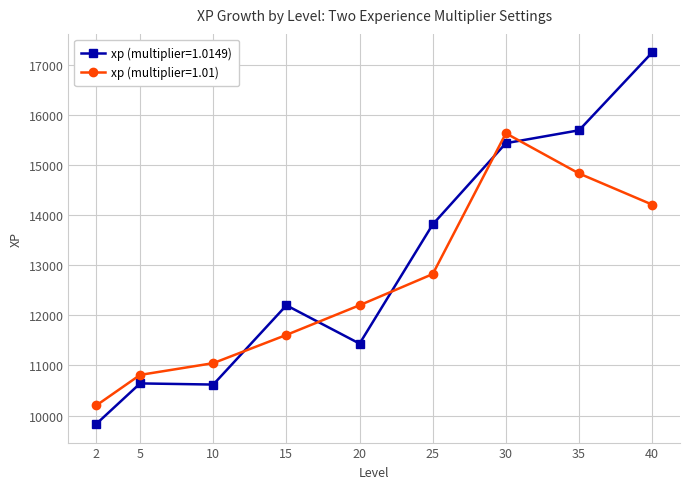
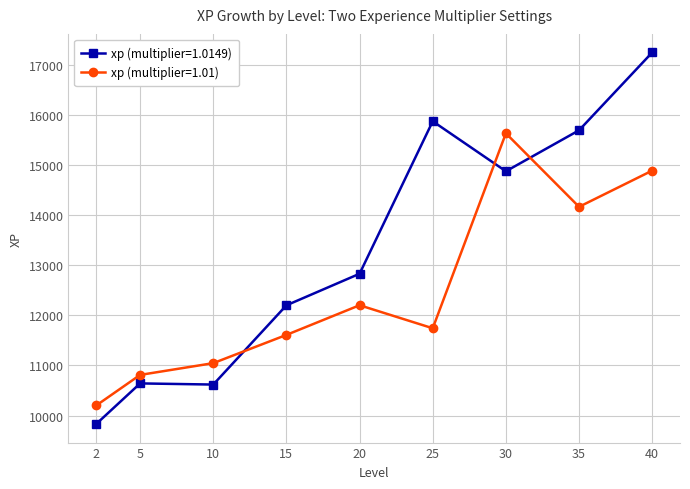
  {
    "xp (multiplier=1.0149)": {
      "2": 9800,
      "5": 10600,
      "10": 10600,
      "15": 12200,
-     "20": 11400,
-     "25": 13800,
-     "30": 15400,
+     "20": 12800,
+     "25": 15900,
+     "30": 14900,
      "35": 15700,
      "40": 17200
    },
    "xp (multiplier=1.01)": {
      "2": 10200,
      "5": 10800,
      "10": 11000,
      "15": 11600,
      "20": 12200,
-     "25": 12800,
+     "25": 11700,
      "30": 15600,
-     "35": 14800,
-     "40": 14200
+     "35": 14200,
+     "40": 14900
    }
  }
